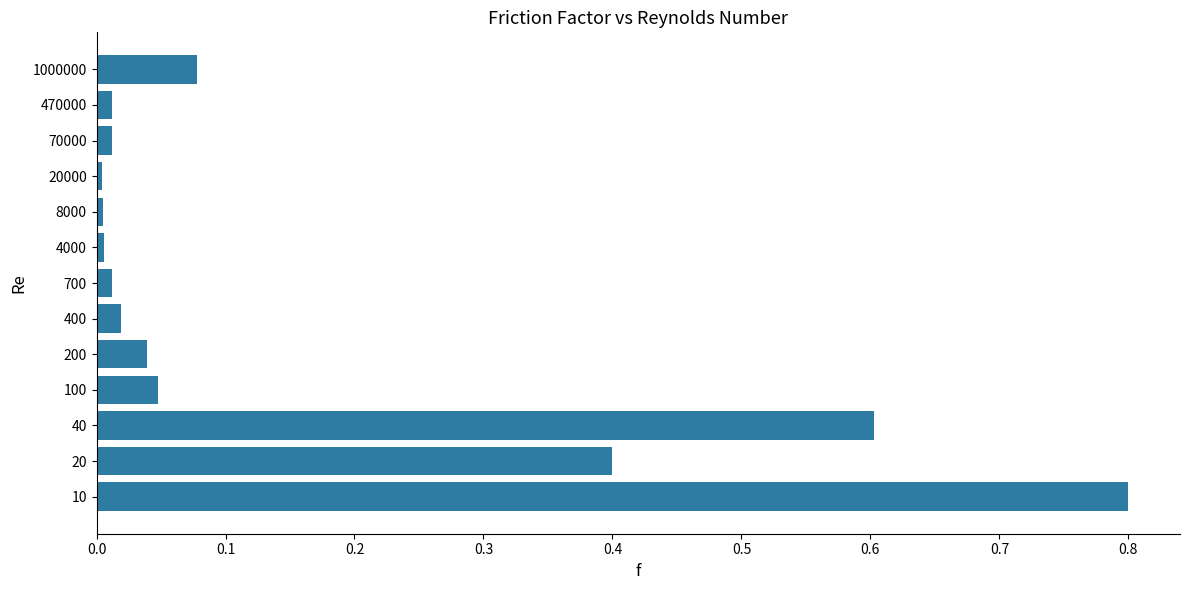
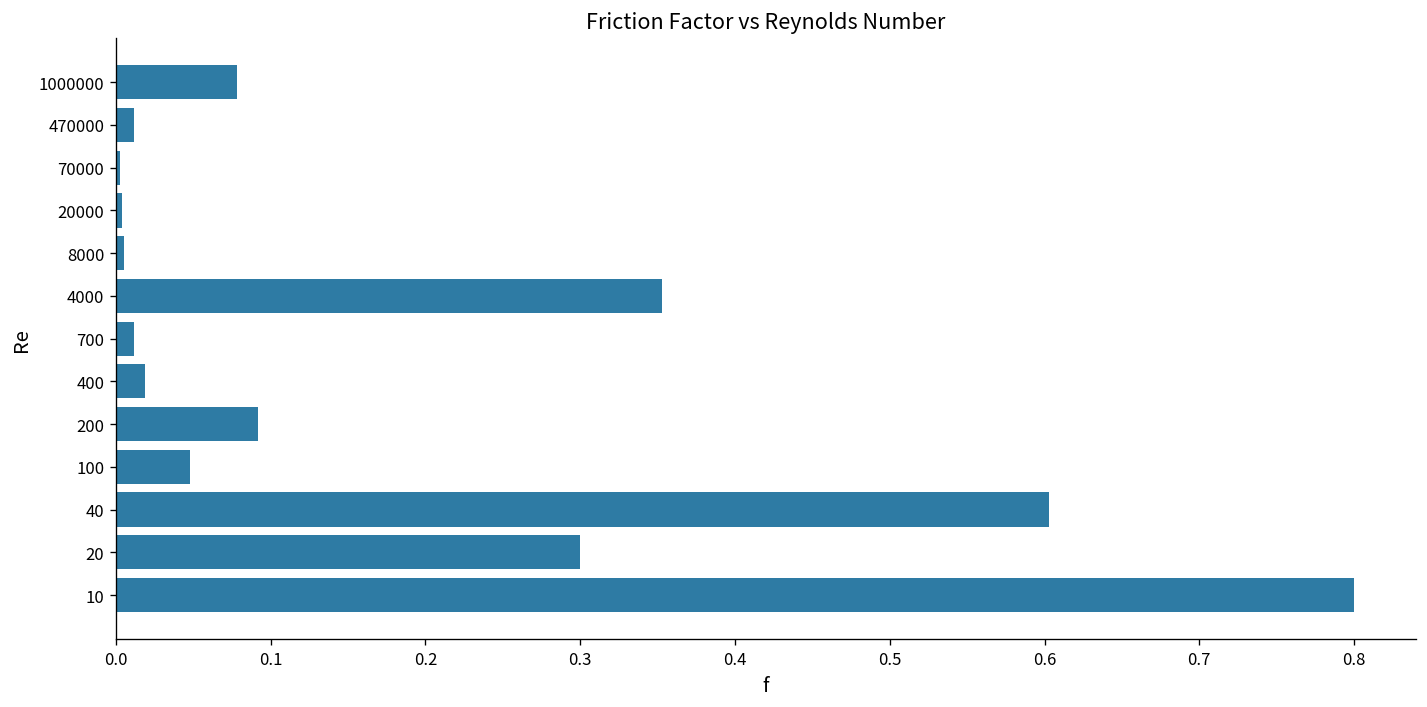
  {
    "1000000": 0.078,
    "470000": 0.012,
-   "70000": 0.012,
+   "70000": 0.003,
    "20000": 0.004,
    "8000": 0.005,
-   "4000": 0.006,
+   "4000": 0.353,
    "700": 0.012,
    "400": 0.019,
-   "200": 0.039,
+   "200": 0.092,
    "100": 0.048,
    "40": 0.603,
-   "20": 0.4,
+   "20": 0.3,
    "10": 0.800
  }
